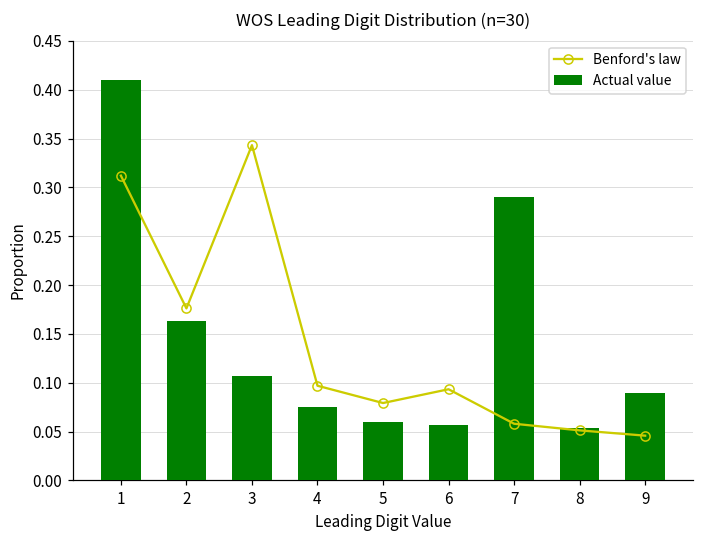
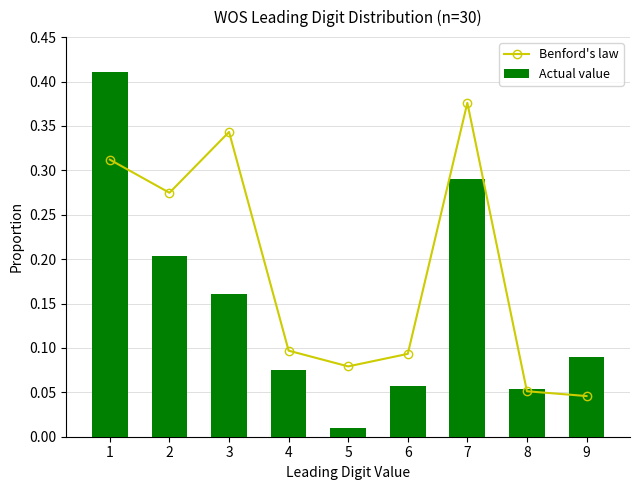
  {
    "Benford's law": {
      "1": 0.31,
-     "2": 0.18,
+     "2": 0.27,
      "3": 0.34,
      "4": 0.10,
      "5": 0.08,
      "6": 0.09,
-     "7": 0.06,
+     "7": 0.38,
      "8": 0.05,
      "9": 0.05
    },
    "Actual value": {
      "1": 0.41,
-     "2": 0.16,
-     "3": 0.11,
+     "2": 0.20,
+     "3": 0.16,
      "4": 0.07,
-     "5": 0.06,
+     "5": 0.01,
      "6": 0.06,
      "7": 0.29,
      "8": 0.05,
      "9": 0.09
    }
  }
